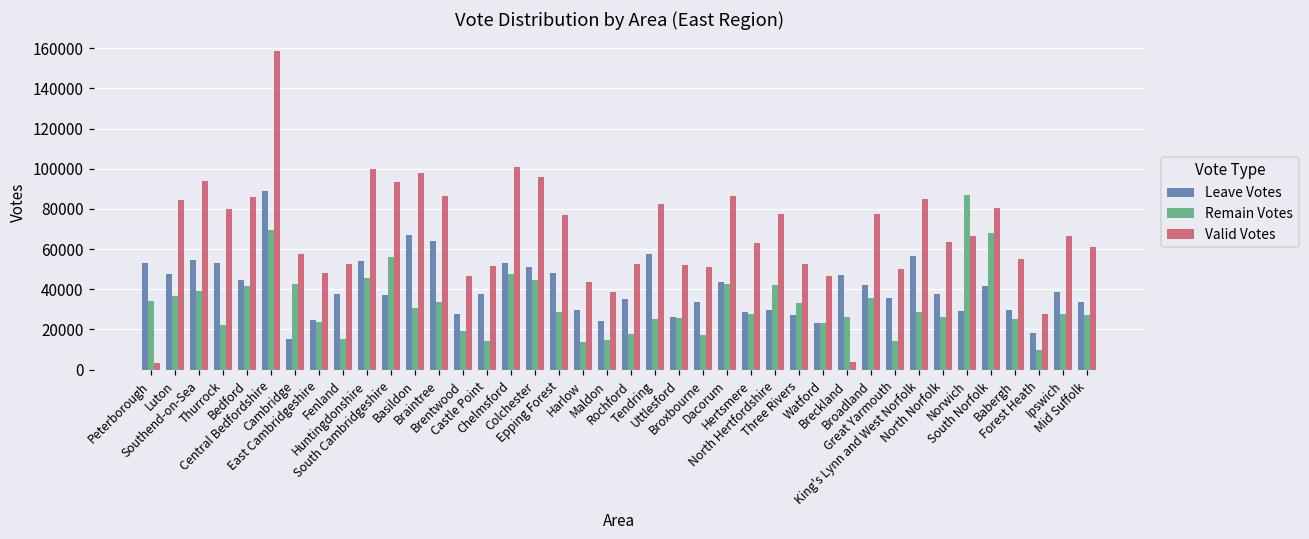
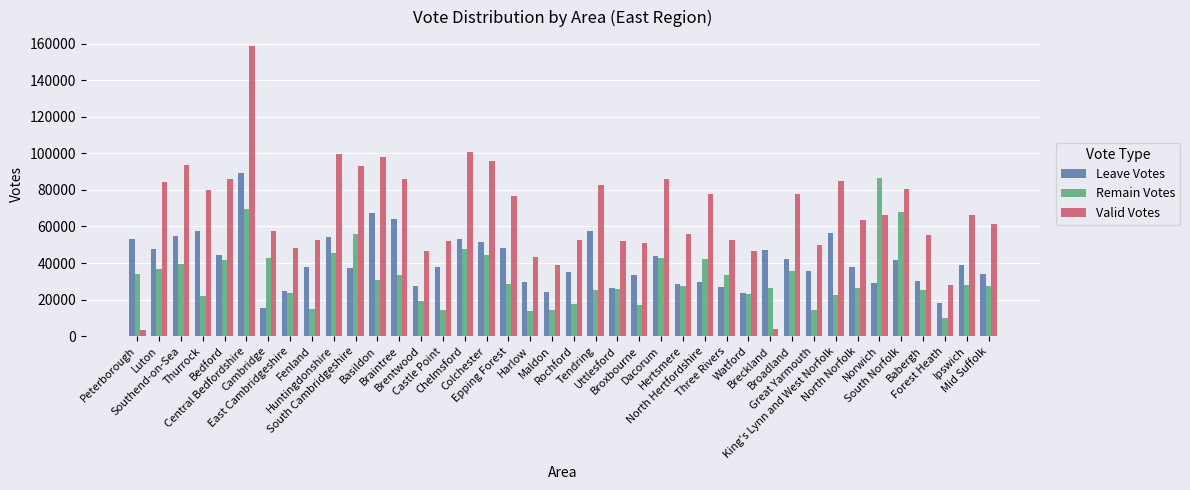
  {
    "Leave Votes": {
      "Peterborough": 53000,
      "Luton": 48000,
      "Southend-on-Sea": 55000,
-     "Thurrock": 53000,
+     "Thurrock": 58000,
      "Bedford": 45000,
      "Central Bedfordshire": 89000,
      "Cambridge": 15000,
      "East Cambridgeshire": 24000,
      "Fenland": 38000,
      "Huntingdonshire": 54000,
      "South Cambridgeshire": 37000,
      "Basildon": 67000,
      "Braintree": 64000,
      "Brentwood": 28000,
      "Castle Point": 38000,
      "Chelmsford": 53000,
      "Colchester": 51000,
      "Epping Forest": 48000,
      "Harlow": 30000,
      "Maldon": 24000,
      "Rochford": 35000,
      "Tendring": 57000,
      "Uttlesford": 26000,
      "Broxbourne": 34000,
      "Dacorum": 44000,
      "Hertsmere": 29000,
      "North Hertfordshire": 30000,
      "Three Rivers": 27000,
      "Watford": 23000,
      "Breckland": 47000,
      "Broadland": 42000,
      "Great Yarmouth": 36000,
      "King's Lynn and West Norfolk": 56000,
      "North Norfolk": 38000,
      "Norwich": 29000,
      "South Norfolk": 42000,
      "Babergh": 30000,
      "Forest Heath": 18000,
      "Ipswich": 39000,
      "Mid Suffolk": 34000
    },
    "Remain Votes": {
      "Peterborough": 34000,
      "Luton": 37000,
      "Southend-on-Sea": 39000,
      "Thurrock": 22000,
      "Bedford": 41000,
      "Central Bedfordshire": 70000,
      "Cambridge": 43000,
      "East Cambridgeshire": 24000,
      "Fenland": 15000,
      "Huntingdonshire": 46000,
      "South Cambridgeshire": 56000,
      "Basildon": 31000,
      "Braintree": 34000,
      "Brentwood": 19000,
      "Castle Point": 14000,
      "Chelmsford": 48000,
      "Colchester": 44000,
      "Epping Forest": 29000,
      "Harlow": 14000,
      "Maldon": 15000,
      "Rochford": 18000,
      "Tendring": 25000,
      "Uttlesford": 26000,
      "Broxbourne": 17000,
      "Dacorum": 43000,
      "Hertsmere": 28000,
      "North Hertfordshire": 42000,
      "Three Rivers": 33000,
      "Watford": 23000,
      "Breckland": 26000,
      "Broadland": 35000,
      "Great Yarmouth": 14000,
-     "King's Lynn and West Norfolk": 29000,
+     "King's Lynn and West Norfolk": 22000,
      "North Norfolk": 26000,
      "Norwich": 87000,
      "South Norfolk": 68000,
      "Babergh": 25000,
      "Forest Heath": 10000,
      "Ipswich": 28000,
      "Mid Suffolk": 27000
    },
    "Valid Votes": {
      "Peterborough": 3000,
      "Luton": 84000,
      "Southend-on-Sea": 94000,
      "Thurrock": 80000,
      "Bedford": 86000,
      "Central Bedfordshire": 159000,
      "Cambridge": 58000,
      "East Cambridgeshire": 48000,
      "Fenland": 53000,
      "Huntingdonshire": 100000,
      "South Cambridgeshire": 93000,
      "Basildon": 98000,
      "Braintree": 86000,
      "Brentwood": 47000,
      "Castle Point": 52000,
      "Chelmsford": 101000,
      "Colchester": 96000,
      "Epping Forest": 77000,
      "Harlow": 43000,
      "Maldon": 39000,
      "Rochford": 52000,
      "Tendring": 83000,
      "Uttlesford": 52000,
      "Broxbourne": 51000,
      "Dacorum": 86000,
-     "Hertsmere": 63000,
+     "Hertsmere": 56000,
      "North Hertfordshire": 78000,
      "Three Rivers": 53000,
      "Watford": 47000,
      "Breckland": 4000,
      "Broadland": 78000,
      "Great Yarmouth": 50000,
      "King's Lynn and West Norfolk": 85000,
      "North Norfolk": 64000,
      "Norwich": 66000,
      "South Norfolk": 80000,
      "Babergh": 55000,
      "Forest Heath": 28000,
      "Ipswich": 66000,
      "Mid Suffolk": 61000
    }
  }
